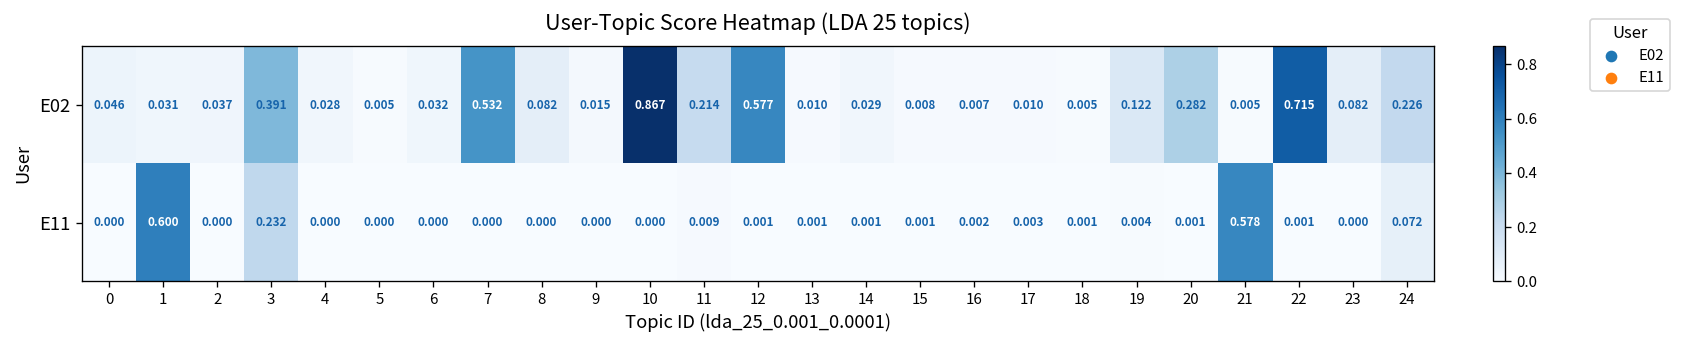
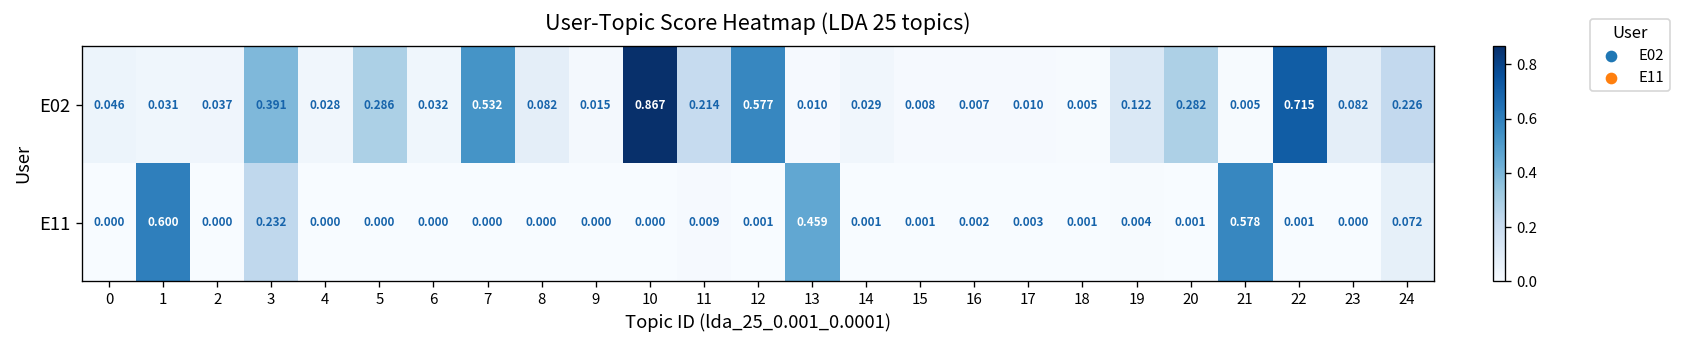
  {
    "E02": {
      "0": 0.046,
      "1": 0.031,
      "2": 0.037,
      "3": 0.391,
      "4": 0.028,
-     "5": 0.005,
+     "5": 0.286,
      "6": 0.032,
      "7": 0.532,
      "8": 0.082,
      "9": 0.015,
      "10": 0.867,
      "11": 0.214,
      "12": 0.577,
      "13": 0.010,
      "14": 0.029,
      "15": 0.008,
      "16": 0.007,
      "17": 0.010,
      "18": 0.005,
      "19": 0.122,
      "20": 0.282,
      "21": 0.005,
      "22": 0.715,
      "23": 0.082,
      "24": 0.226
    },
    "E11": {
      "0": 0.000,
      "1": 0.600,
      "2": 0.000,
      "3": 0.232,
      "4": 0.000,
      "5": 0.000,
      "6": 0.000,
      "7": 0.000,
      "8": 0.000,
      "9": 0.000,
      "10": 0.000,
      "11": 0.009,
      "12": 0.001,
-     "13": 0.001,
+     "13": 0.459,
      "14": 0.001,
      "15": 0.001,
      "16": 0.002,
      "17": 0.003,
      "18": 0.001,
      "19": 0.004,
      "20": 0.001,
      "21": 0.578,
      "22": 0.001,
      "23": 0.000,
      "24": 0.072
    }
  }
